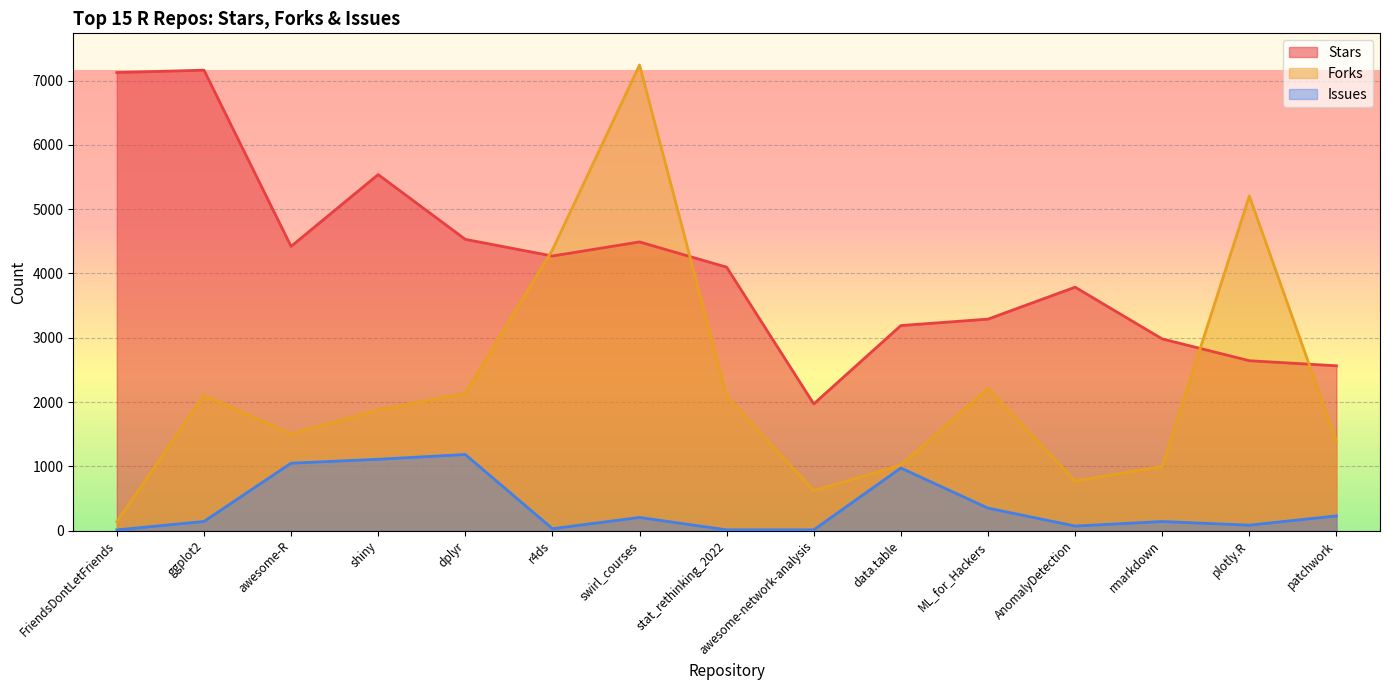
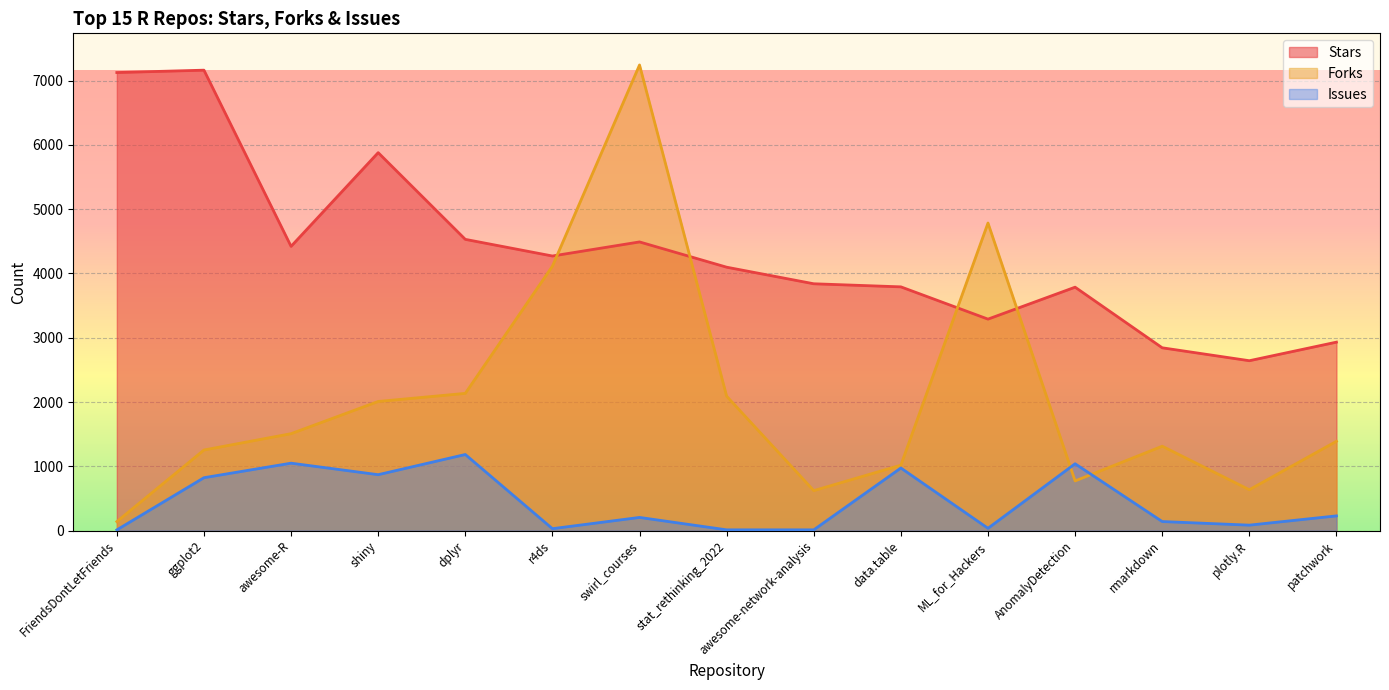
  {
    "Stars": {
      "FriendsDontLetFriends": 7100,
      "ggplot2": 7200,
      "awesome-R": 4400,
-     "shiny": 5500,
+     "shiny": 5900,
      "dplyr": 4500,
      "r4ds": 4300,
      "swirl_courses": 4500,
      "stat_rethinking_2022": 4100,
-     "awesome-network-analysis": 2000,
-     "data.table": 3200,
+     "awesome-network-analysis": 3800,
+     "data.table": 3800,
      "ML_for_Hackers": 3300,
      "AnomalyDetection": 3800,
-     "rmarkdown": 3000,
+     "rmarkdown": 2800,
      "plotly.R": 2600,
-     "patchwork": 2600
+     "patchwork": 2900
    },
    "Forks": {
      "FriendsDontLetFriends": 100,
-     "ggplot2": 2100,
+     "ggplot2": 1300,
      "awesome-R": 1500,
-     "shiny": 1900,
+     "shiny": 2000,
      "dplyr": 2100,
-     "r4ds": 4400,
+     "r4ds": 4100,
      "swirl_courses": 7200,
      "stat_rethinking_2022": 2100,
      "awesome-network-analysis": 600,
      "data.table": 1000,
-     "ML_for_Hackers": 2200,
+     "ML_for_Hackers": 4800,
      "AnomalyDetection": 800,
-     "rmarkdown": 1000,
-     "plotly.R": 5200,
+     "rmarkdown": 1300,
+     "plotly.R": 600,
      "patchwork": 1400
    },
    "Issues": {
      "FriendsDontLetFriends": 0,
-     "ggplot2": 100,
+     "ggplot2": 800,
      "awesome-R": 1000,
-     "shiny": 1100,
+     "shiny": 900,
      "dplyr": 1200,
      "r4ds": 0,
      "swirl_courses": 200,
      "stat_rethinking_2022": 0,
      "awesome-network-analysis": 0,
      "data.table": 1000,
-     "ML_for_Hackers": 400,
-     "AnomalyDetection": 100,
+     "ML_for_Hackers": 0,
+     "AnomalyDetection": 1000,
      "rmarkdown": 100,
      "plotly.R": 100,
      "patchwork": 200
    }
  }
